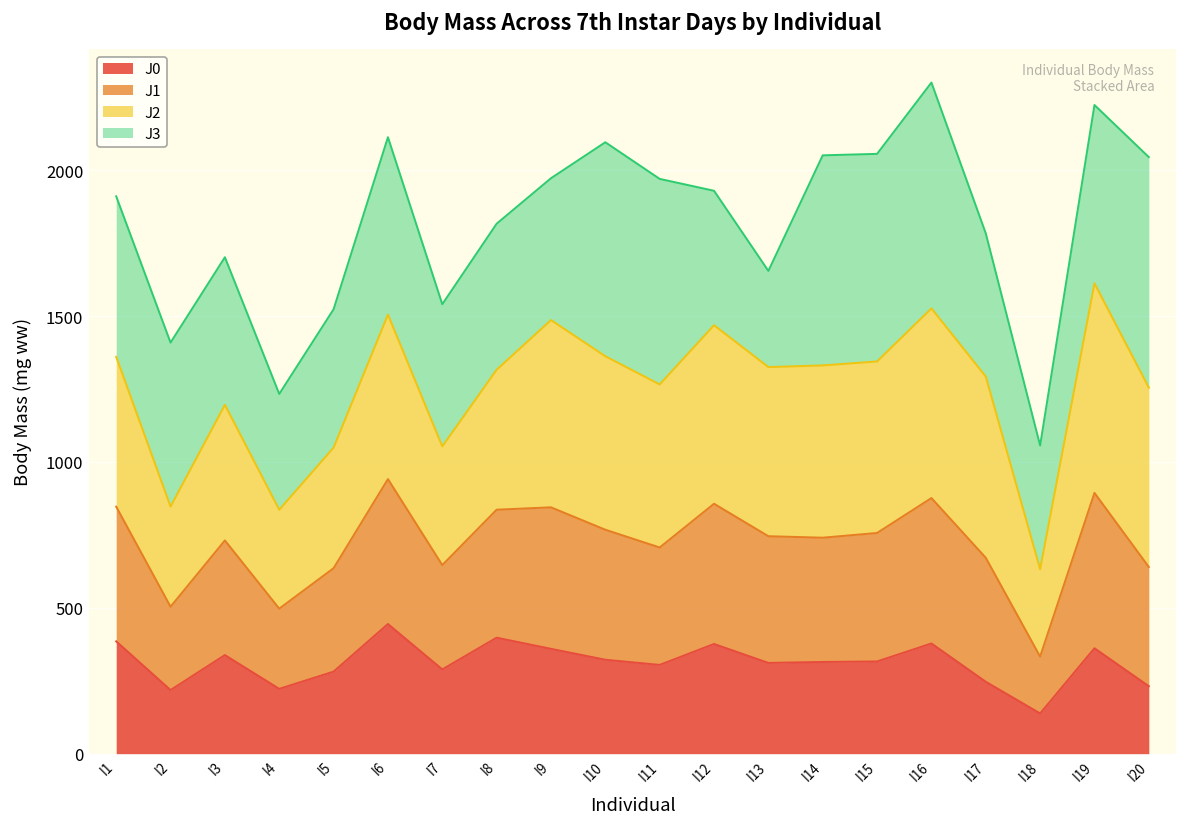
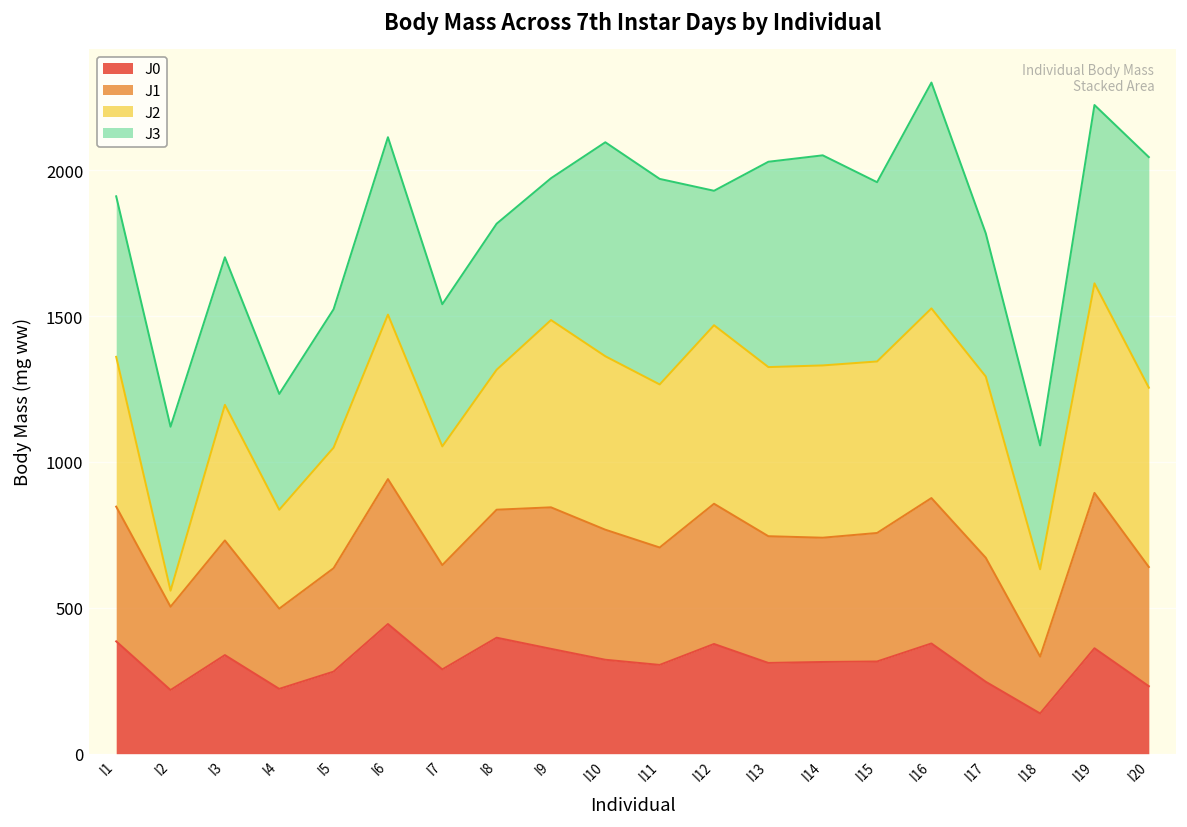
  {
    "J2": {
      "I1": 510,
-     "I2": 340,
+     "I2": 60,
      "I3": 460,
      "I4": 340,
      "I5": 410,
      "I6": 560,
      "I7": 410,
      "I8": 480,
      "I9": 640,
      "I10": 590,
      "I11": 560,
      "I12": 610,
      "I13": 580,
      "I14": 590,
      "I15": 590,
      "I16": 650,
      "I17": 620,
      "I18": 300,
      "I19": 720,
      "I20": 610
    },
    "J3": {
      "I1": 550,
      "I2": 560,
      "I3": 510,
      "I4": 400,
      "I5": 470,
      "I6": 610,
      "I7": 490,
      "I8": 500,
      "I9": 490,
      "I10": 730,
      "I11": 700,
      "I12": 460,
-     "I13": 330,
+     "I13": 700,
      "I14": 720,
-     "I15": 710,
+     "I15": 610,
      "I16": 770,
      "I17": 490,
      "I18": 420,
      "I19": 610,
      "I20": 790
    }
  }
